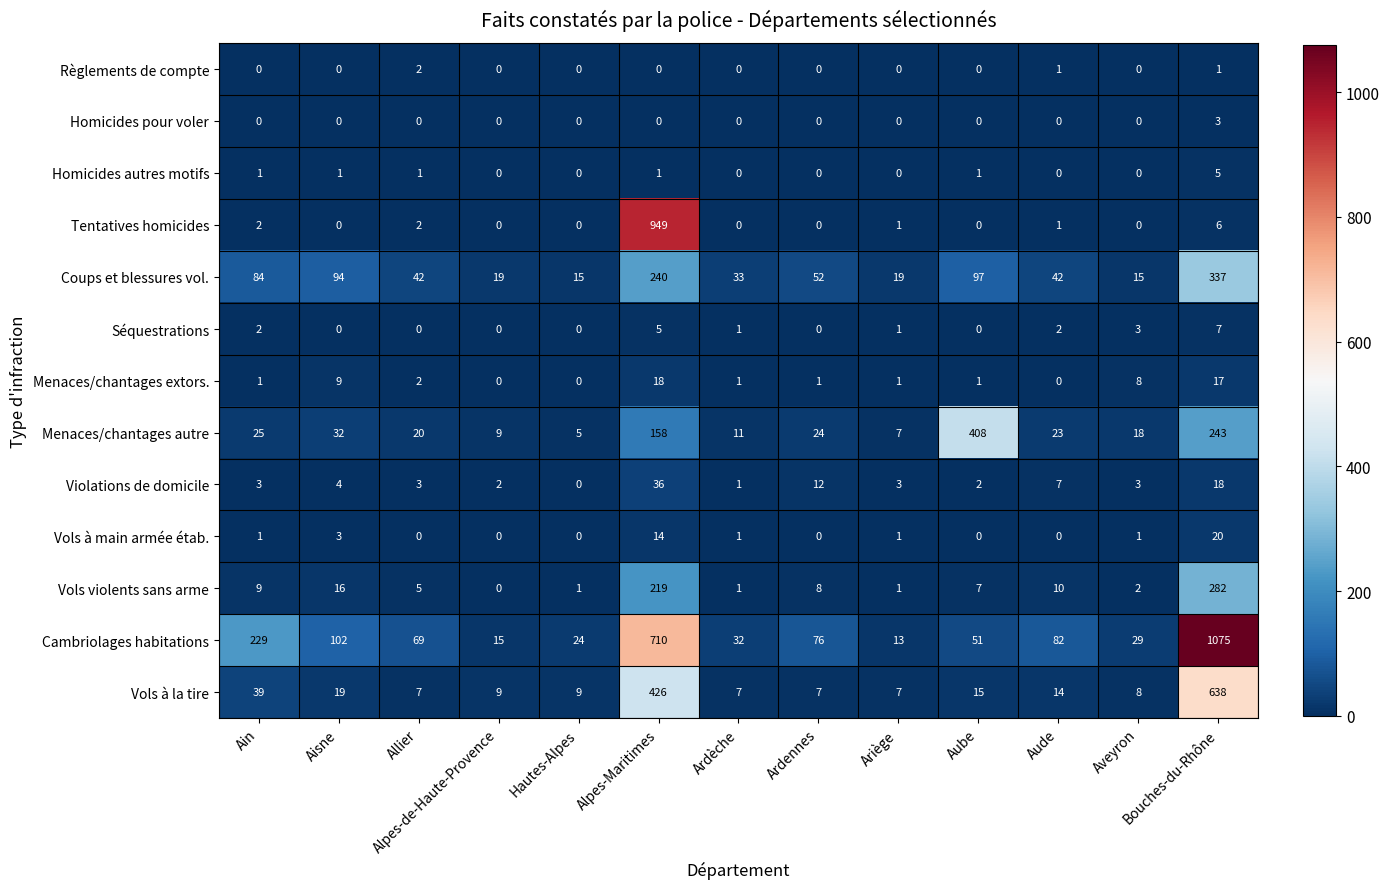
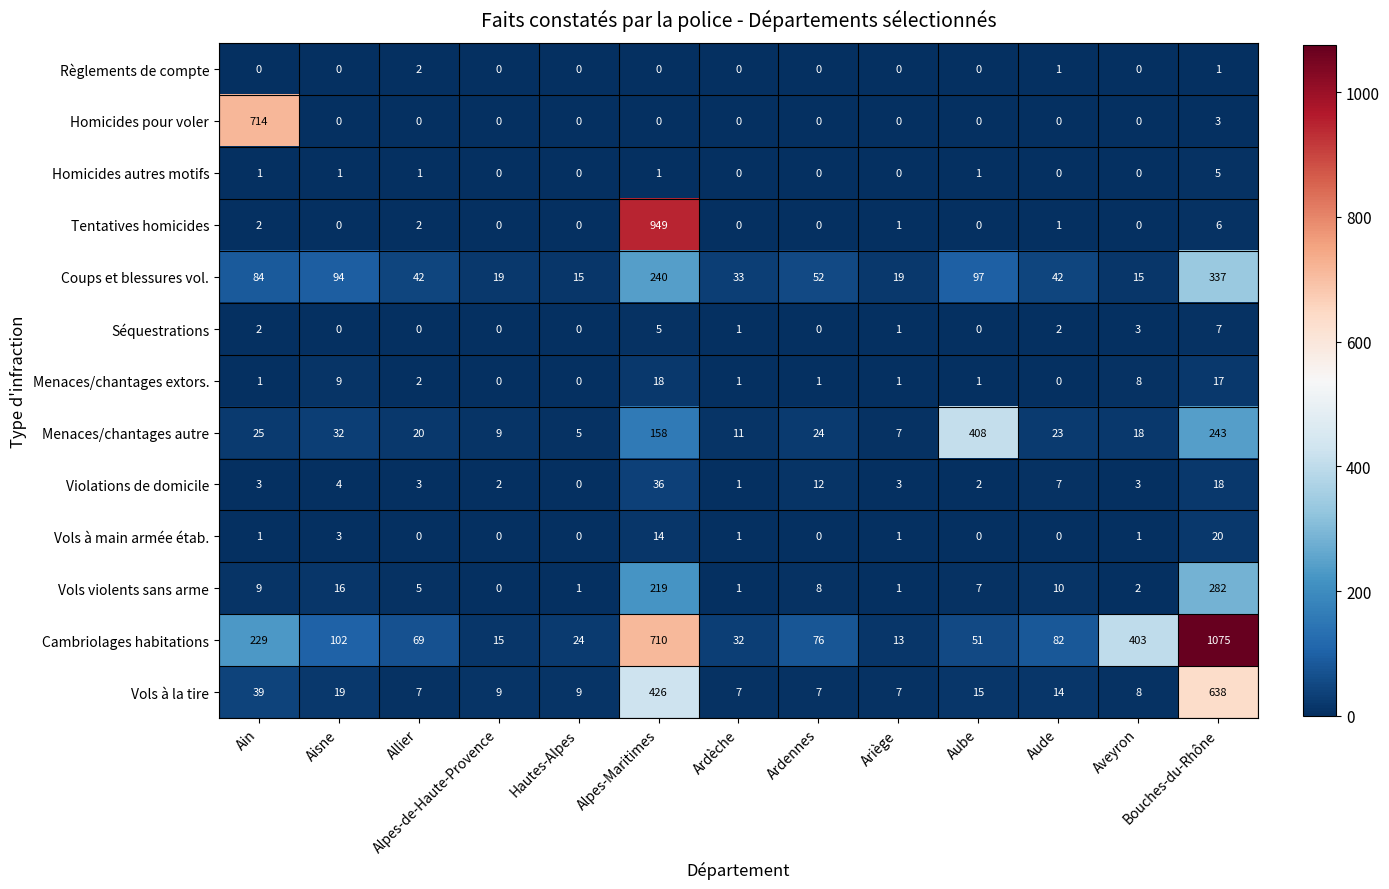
  {
    "Règlements de compte": {
      "Ain": 0,
      "Aisne": 0,
      "Allier": 2,
      "Alpes-de-Haute-Provence": 0,
      "Hautes-Alpes": 0,
      "Alpes-Maritimes": 0,
      "Ardèche": 0,
      "Ardennes": 0,
      "Ariège": 0,
      "Aube": 0,
      "Aude": 1,
      "Aveyron": 0,
      "Bouches-du-Rhône": 1
    },
    "Homicides pour voler": {
-     "Ain": 0,
+     "Ain": 714,
      "Aisne": 0,
      "Allier": 0,
      "Alpes-de-Haute-Provence": 0,
      "Hautes-Alpes": 0,
      "Alpes-Maritimes": 0,
      "Ardèche": 0,
      "Ardennes": 0,
      "Ariège": 0,
      "Aube": 0,
      "Aude": 0,
      "Aveyron": 0,
      "Bouches-du-Rhône": 3
    },
    "Homicides autres motifs": {
      "Ain": 1,
      "Aisne": 1,
      "Allier": 1,
      "Alpes-de-Haute-Provence": 0,
      "Hautes-Alpes": 0,
      "Alpes-Maritimes": 1,
      "Ardèche": 0,
      "Ardennes": 0,
      "Ariège": 0,
      "Aube": 1,
      "Aude": 0,
      "Aveyron": 0,
      "Bouches-du-Rhône": 5
    },
    "Tentatives homicides": {
      "Ain": 2,
      "Aisne": 0,
      "Allier": 2,
      "Alpes-de-Haute-Provence": 0,
      "Hautes-Alpes": 0,
      "Alpes-Maritimes": 949,
      "Ardèche": 0,
      "Ardennes": 0,
      "Ariège": 1,
      "Aube": 0,
      "Aude": 1,
      "Aveyron": 0,
      "Bouches-du-Rhône": 6
    },
    "Coups et blessures vol.": {
      "Ain": 84,
      "Aisne": 94,
      "Allier": 42,
      "Alpes-de-Haute-Provence": 19,
      "Hautes-Alpes": 15,
      "Alpes-Maritimes": 240,
      "Ardèche": 33,
      "Ardennes": 52,
      "Ariège": 19,
      "Aube": 97,
      "Aude": 42,
      "Aveyron": 15,
      "Bouches-du-Rhône": 337
    },
    "Séquestrations": {
      "Ain": 2,
      "Aisne": 0,
      "Allier": 0,
      "Alpes-de-Haute-Provence": 0,
      "Hautes-Alpes": 0,
      "Alpes-Maritimes": 5,
      "Ardèche": 1,
      "Ardennes": 0,
      "Ariège": 1,
      "Aube": 0,
      "Aude": 2,
      "Aveyron": 3,
      "Bouches-du-Rhône": 7
    },
    "Menaces/chantages extors.": {
      "Ain": 1,
      "Aisne": 9,
      "Allier": 2,
      "Alpes-de-Haute-Provence": 0,
      "Hautes-Alpes": 0,
      "Alpes-Maritimes": 18,
      "Ardèche": 1,
      "Ardennes": 1,
      "Ariège": 1,
      "Aube": 1,
      "Aude": 0,
      "Aveyron": 8,
      "Bouches-du-Rhône": 17
    },
    "Menaces/chantages autre": {
      "Ain": 25,
      "Aisne": 32,
      "Allier": 20,
      "Alpes-de-Haute-Provence": 9,
      "Hautes-Alpes": 5,
      "Alpes-Maritimes": 158,
      "Ardèche": 11,
      "Ardennes": 24,
      "Ariège": 7,
      "Aube": 408,
      "Aude": 23,
      "Aveyron": 18,
      "Bouches-du-Rhône": 243
    },
    "Violations de domicile": {
      "Ain": 3,
      "Aisne": 4,
      "Allier": 3,
      "Alpes-de-Haute-Provence": 2,
      "Hautes-Alpes": 0,
      "Alpes-Maritimes": 36,
      "Ardèche": 1,
      "Ardennes": 12,
      "Ariège": 3,
      "Aube": 2,
      "Aude": 7,
      "Aveyron": 3,
      "Bouches-du-Rhône": 18
    },
    "Vols à main armée étab.": {
      "Ain": 1,
      "Aisne": 3,
      "Allier": 0,
      "Alpes-de-Haute-Provence": 0,
      "Hautes-Alpes": 0,
      "Alpes-Maritimes": 14,
      "Ardèche": 1,
      "Ardennes": 0,
      "Ariège": 1,
      "Aube": 0,
      "Aude": 0,
      "Aveyron": 1,
      "Bouches-du-Rhône": 20
    },
    "Vols violents sans arme": {
      "Ain": 9,
      "Aisne": 16,
      "Allier": 5,
      "Alpes-de-Haute-Provence": 0,
      "Hautes-Alpes": 1,
      "Alpes-Maritimes": 219,
      "Ardèche": 1,
      "Ardennes": 8,
      "Ariège": 1,
      "Aube": 7,
      "Aude": 10,
      "Aveyron": 2,
      "Bouches-du-Rhône": 282
    },
    "Cambriolages habitations": {
      "Ain": 229,
      "Aisne": 102,
      "Allier": 69,
      "Alpes-de-Haute-Provence": 15,
      "Hautes-Alpes": 24,
      "Alpes-Maritimes": 710,
      "Ardèche": 32,
      "Ardennes": 76,
      "Ariège": 13,
      "Aube": 51,
      "Aude": 82,
-     "Aveyron": 29,
+     "Aveyron": 403,
      "Bouches-du-Rhône": 1075
    },
    "Vols à la tire": {
      "Ain": 39,
      "Aisne": 19,
      "Allier": 7,
      "Alpes-de-Haute-Provence": 9,
      "Hautes-Alpes": 9,
      "Alpes-Maritimes": 426,
      "Ardèche": 7,
      "Ardennes": 7,
      "Ariège": 7,
      "Aube": 15,
      "Aude": 14,
      "Aveyron": 8,
      "Bouches-du-Rhône": 638
    }
  }
